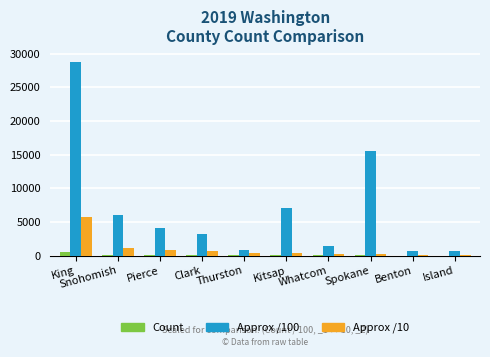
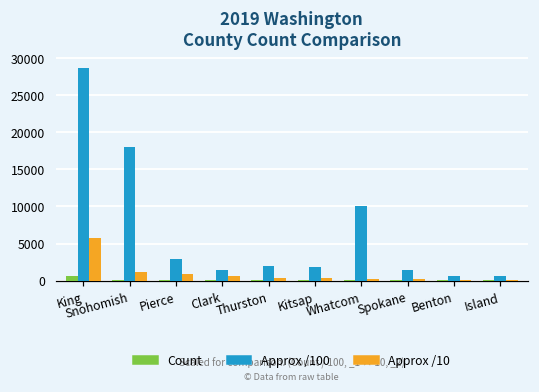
  {
    "Count": {
      "King": 1000
    },
    "Approx /100": {
      "King": 29000,
-     "Snohomish": 6000,
-     "Pierce": 4000,
-     "Clark": 3000,
-     "Thurston": 1000,
-     "Kitsap": 7000,
-     "Whatcom": 1000,
-     "Spokane": 15000,
+     "Snohomish": 18000,
+     "Pierce": 3000,
+     "Clark": 1000,
+     "Thurston": 2000,
+     "Kitsap": 2000,
+     "Whatcom": 10000,
+     "Spokane": 1000,
      "Benton": 1000,
      "Island": 1000
    },
    "Approx /10": {
      "King": 6000,
      "Snohomish": 1000,
      "Pierce": 1000,
      "Clark": 1000,
      "Thurston": 0,
      "Kitsap": 0
    }
  }
